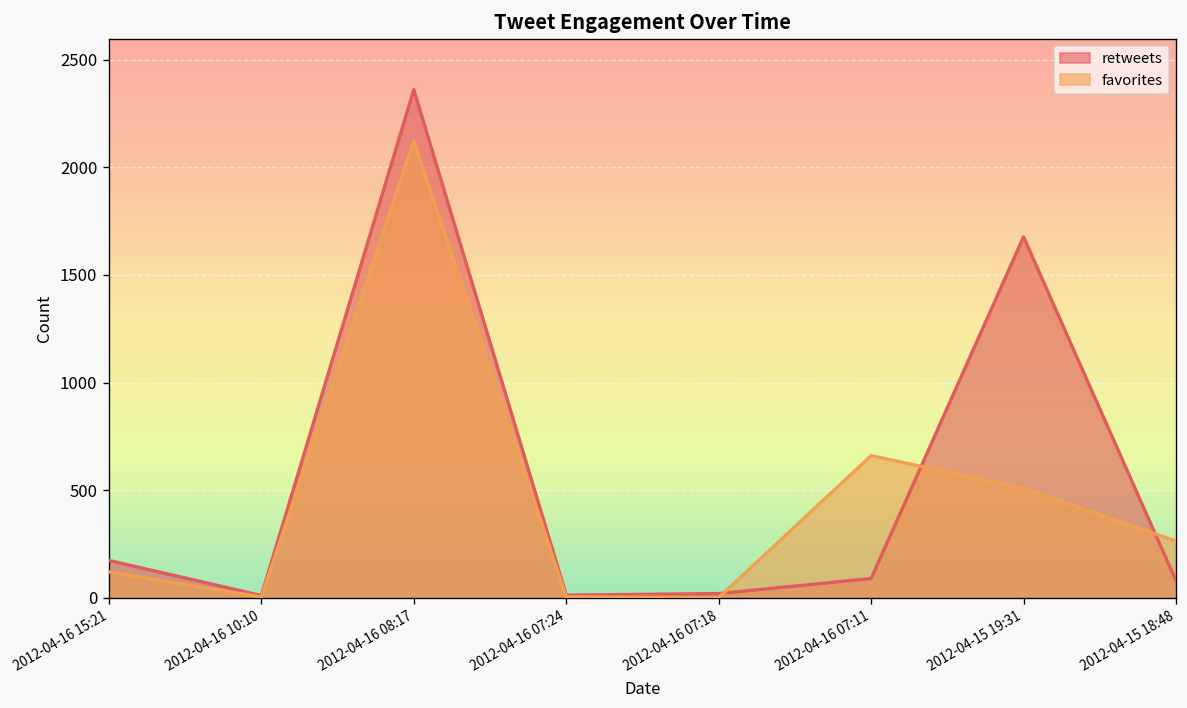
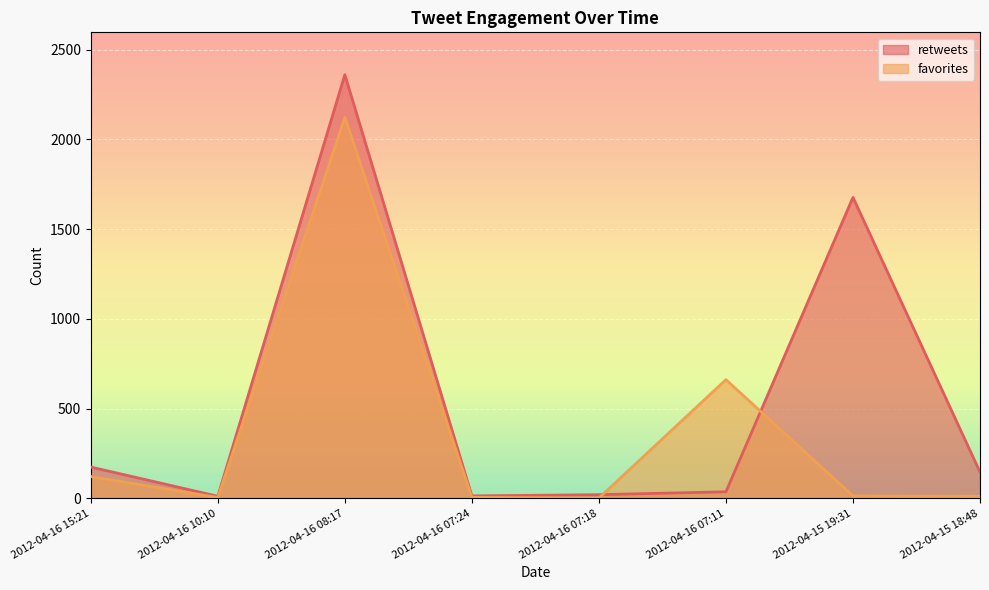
  {
    "retweets": {
      "2012-04-16 15:21": 170,
      "2012-04-16 08:17": 2360,
      "2012-04-16 07:18": 20,
-     "2012-04-16 07:11": 90,
+     "2012-04-16 07:11": 40,
      "2012-04-15 19:31": 1680,
-     "2012-04-15 18:48": 80
+     "2012-04-15 18:48": 150
    },
    "favorites": {
      "2012-04-16 15:21": 120,
      "2012-04-16 08:17": 2120,
      "2012-04-16 07:18": 0,
      "2012-04-16 07:11": 660,
-     "2012-04-15 19:31": 510,
-     "2012-04-15 18:48": 260
+     "2012-04-15 19:31": 10,
+     "2012-04-15 18:48": 10
    }
  }
